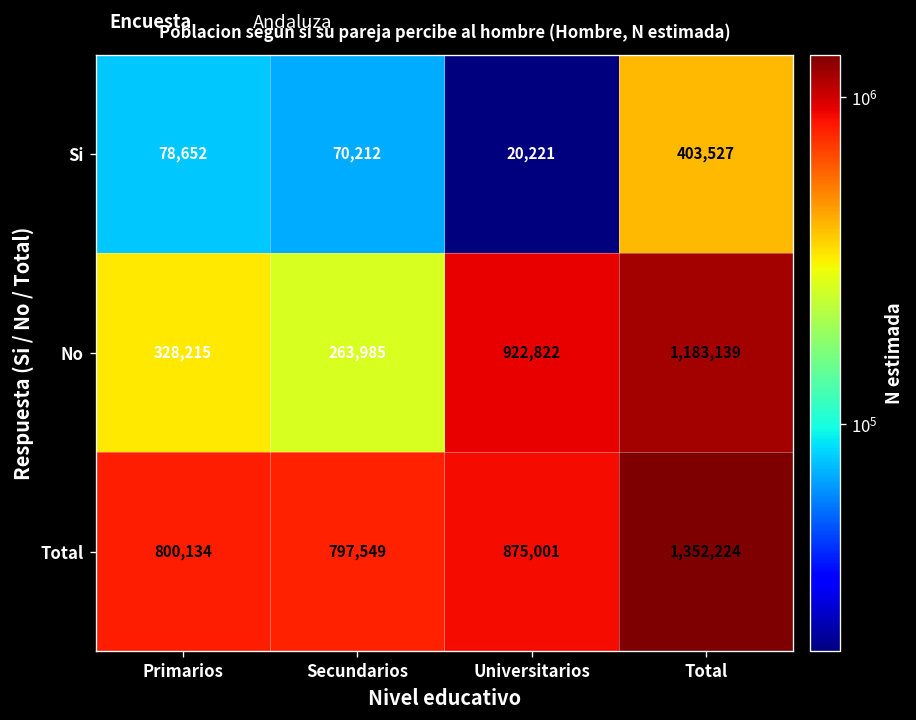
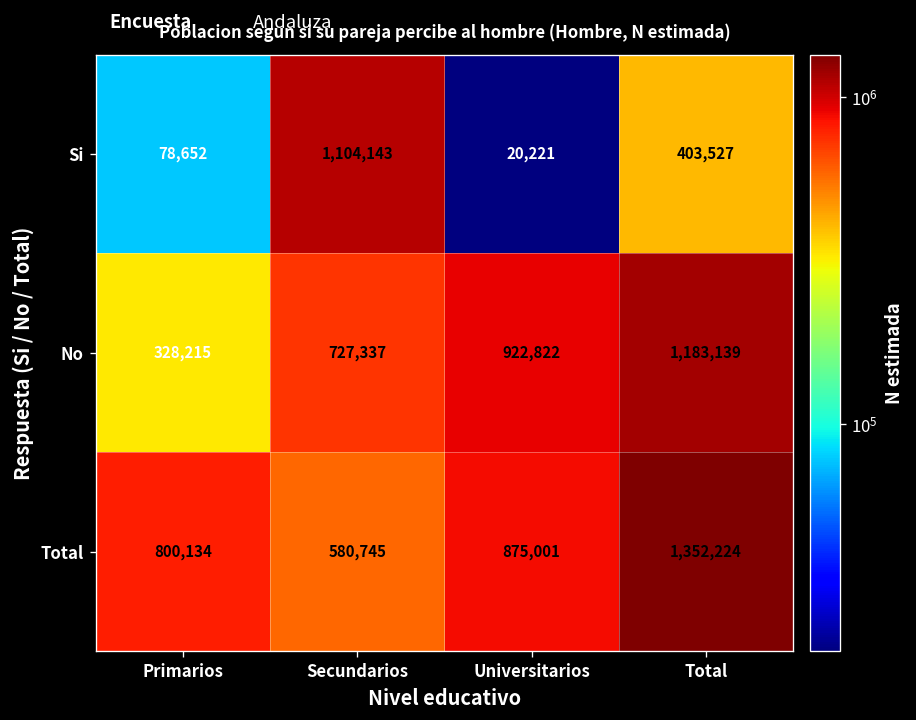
  {
    "Si": {
      "Primarios": "78,652",
-     "Secundarios": "70,212",
+     "Secundarios": "1,104,143",
      "Universitarios": "20,221",
      "Total": "403,527"
    },
    "No": {
      "Primarios": "328,215",
-     "Secundarios": "263,985",
+     "Secundarios": "727,337",
      "Universitarios": "922,822",
      "Total": "1,183,139"
    },
    "Total": {
      "Primarios": "800,134",
-     "Secundarios": "797,549",
+     "Secundarios": "580,745",
      "Universitarios": "875,001",
      "Total": "1,352,224"
    }
  }
